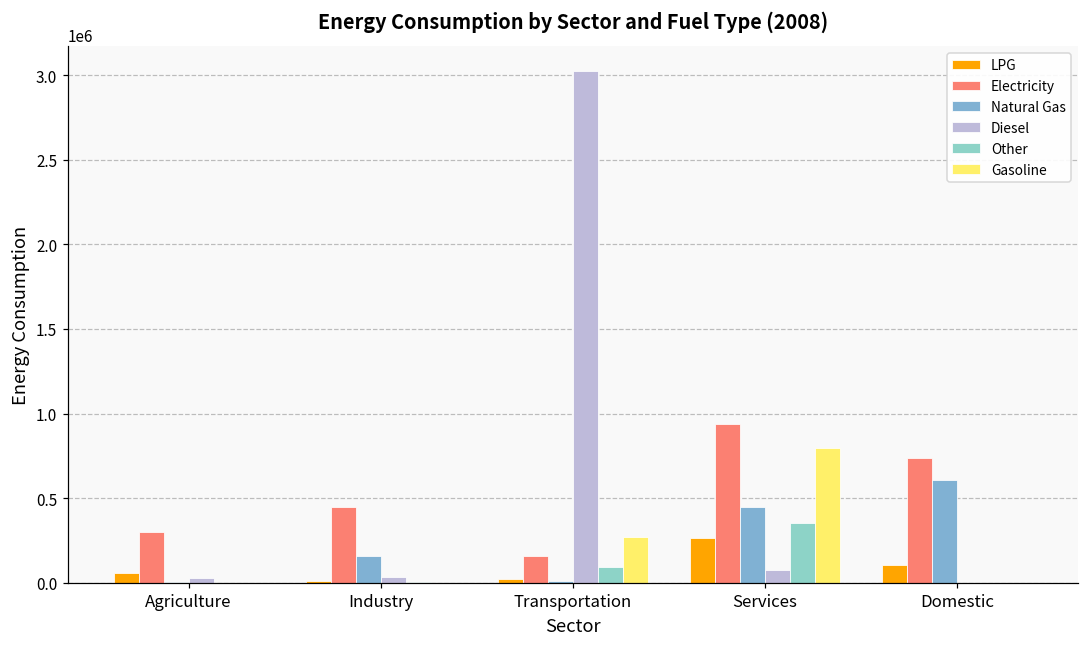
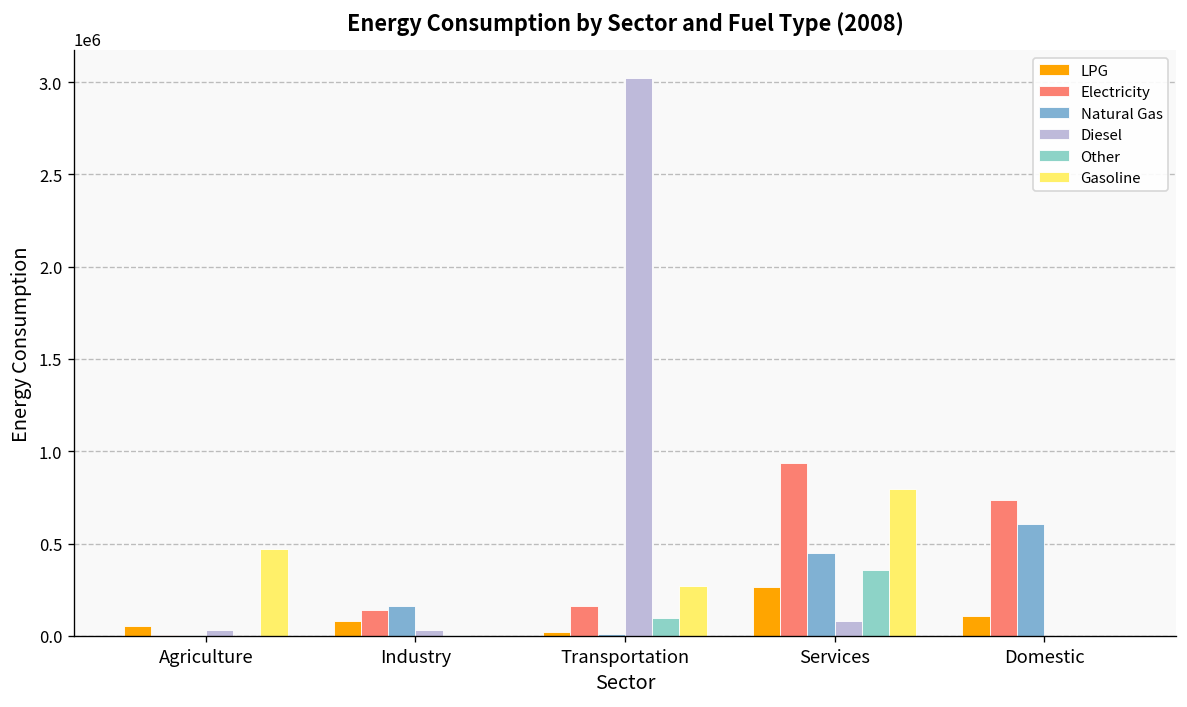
  {
    "LPG": {
      "Agriculture": 60000,
-     "Industry": 10000,
+     "Industry": 80000,
      "Transportation": 20000,
      "Services": 270000,
      "Domestic": 110000
    },
    "Electricity": {
-     "Agriculture": 300000,
-     "Industry": 450000,
+     "Agriculture": 10000,
+     "Industry": 140000,
      "Transportation": 160000,
      "Services": 940000,
      "Domestic": 740000
    },
    "Gasoline": {
-     "Agriculture": 0,
+     "Agriculture": 470000,
      "Industry": 0,
      "Transportation": 270000,
      "Services": 800000,
      "Domestic": 0
    }
  }
